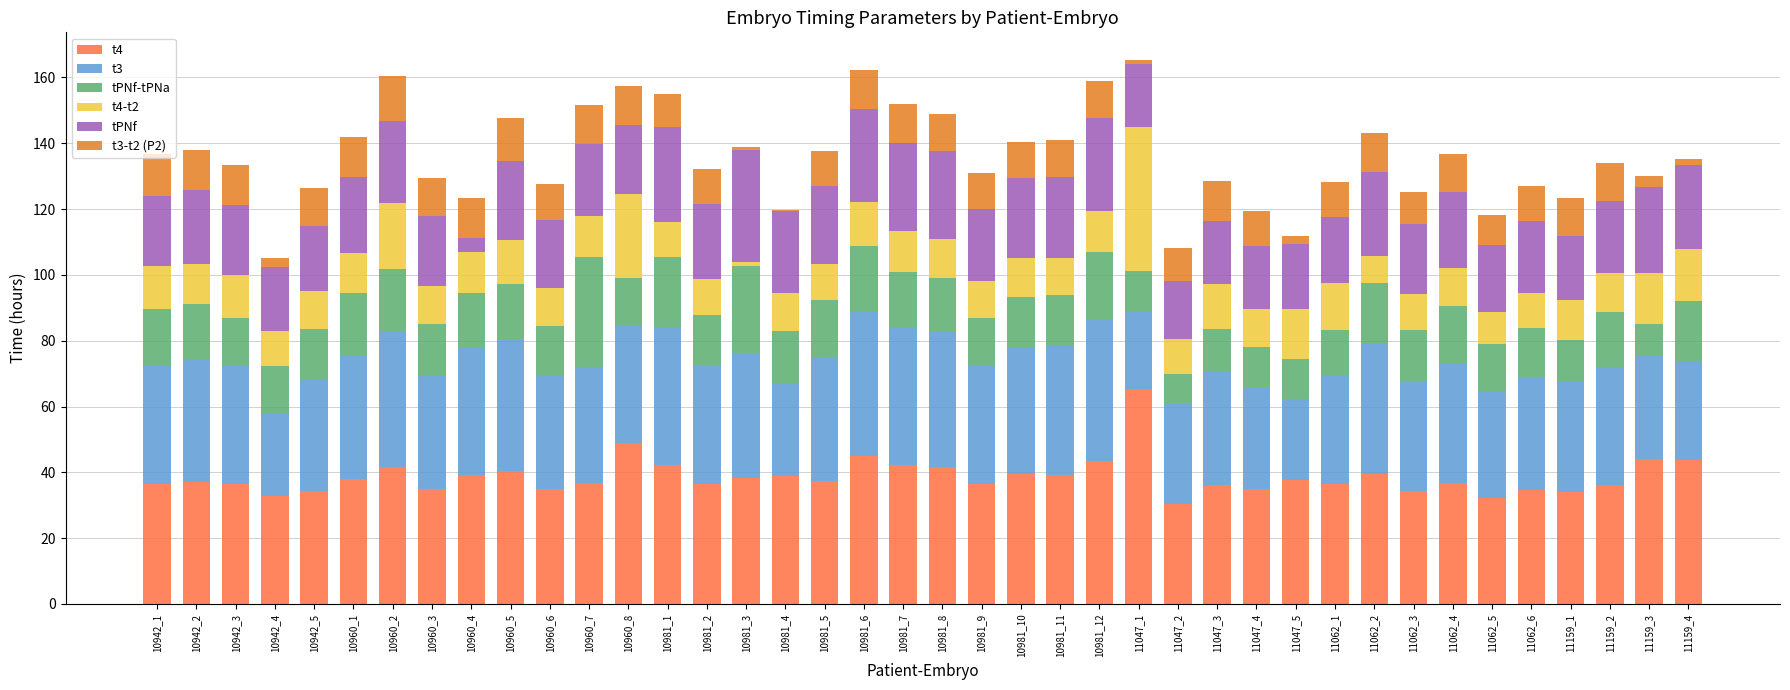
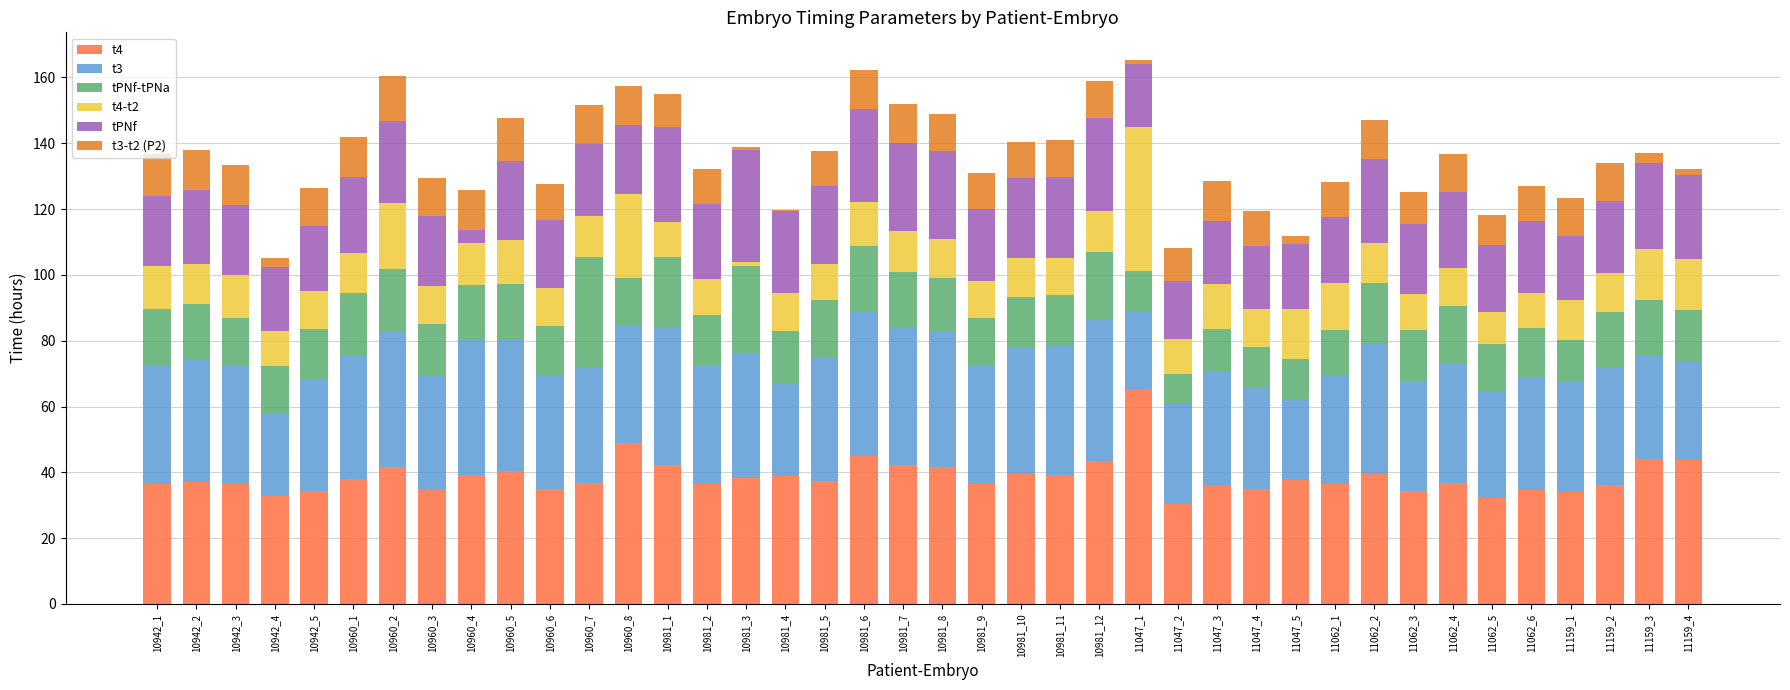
  {
    "t3": {
      "10942_1": 36,
      "10942_2": 37,
      "10942_3": 36,
      "10942_4": 25,
      "10942_5": 34,
      "10960_1": 38,
      "10960_2": 41,
      "10960_3": 35,
-     "10960_4": 39,
+     "10960_4": 41,
      "10960_5": 40,
      "10960_6": 34,
      "10960_7": 35,
      "10960_8": 35,
      "10981_1": 42,
      "10981_2": 36,
      "10981_3": 38,
      "10981_4": 28,
      "10981_5": 37,
      "10981_6": 44,
      "10981_7": 42,
      "10981_8": 41,
      "10981_9": 36,
      "10981_10": 39,
      "10981_11": 39,
      "10981_12": 43,
      "11047_1": 23,
      "11047_2": 30,
      "11047_3": 35,
      "11047_4": 31,
      "11047_5": 25,
      "11062_1": 33,
      "11062_2": 39,
      "11062_3": 33,
      "11062_4": 37,
      "11062_5": 32,
      "11062_6": 34,
      "11159_1": 34,
      "11159_2": 36,
      "11159_3": 32,
      "11159_4": 30
    },
    "tPNf-tPNa": {
      "10942_1": 17,
      "10942_2": 17,
      "10942_3": 15,
      "10942_4": 14,
      "10942_5": 15,
      "10960_1": 19,
      "10960_2": 19,
      "10960_3": 16,
      "10960_4": 16,
      "10960_5": 17,
      "10960_6": 15,
      "10960_7": 34,
      "10960_8": 15,
      "10981_1": 21,
      "10981_2": 15,
      "10981_3": 27,
      "10981_4": 16,
      "10981_5": 18,
      "10981_6": 20,
      "10981_7": 17,
      "10981_8": 16,
      "10981_9": 15,
      "10981_10": 15,
      "10981_11": 16,
      "10981_12": 21,
      "11047_1": 13,
      "11047_2": 9,
      "11047_3": 13,
      "11047_4": 12,
      "11047_5": 12,
      "11062_1": 14,
      "11062_2": 19,
      "11062_3": 16,
      "11062_4": 17,
      "11062_5": 15,
      "11062_6": 15,
      "11159_1": 13,
      "11159_2": 17,
-     "11159_3": 10,
-     "11159_4": 19
+     "11159_3": 17,
+     "11159_4": 16
    },
    "t4-t2": {
      "10942_1": 13,
      "10942_2": 12,
      "10942_3": 13,
      "10942_4": 11,
      "10942_5": 12,
      "10960_1": 12,
      "10960_2": 20,
      "10960_3": 12,
      "10960_4": 13,
      "10960_5": 13,
      "10960_6": 12,
      "10960_7": 12,
      "10960_8": 26,
      "10981_1": 10,
      "10981_2": 11,
      "10981_3": 1,
      "10981_4": 11,
      "10981_5": 11,
      "10981_6": 13,
      "10981_7": 12,
      "10981_8": 12,
      "10981_9": 11,
      "10981_10": 12,
      "10981_11": 11,
      "10981_12": 12,
      "11047_1": 44,
      "11047_2": 11,
      "11047_3": 14,
      "11047_4": 12,
      "11047_5": 15,
      "11062_1": 14,
-     "11062_2": 8,
+     "11062_2": 12,
      "11062_3": 11,
      "11062_4": 12,
      "11062_5": 10,
      "11062_6": 11,
      "11159_1": 12,
      "11159_2": 12,
      "11159_3": 16,
      "11159_4": 16
    },
    "tPNf": {
      "10942_1": 21,
      "10942_2": 23,
      "10942_3": 21,
      "10942_4": 20,
      "10942_5": 20,
      "10960_1": 23,
      "10960_2": 25,
      "10960_3": 21,
      "10960_4": 4,
      "10960_5": 24,
      "10960_6": 21,
      "10960_7": 22,
      "10960_8": 21,
      "10981_1": 29,
      "10981_2": 23,
      "10981_3": 34,
      "10981_4": 25,
      "10981_5": 24,
      "10981_6": 28,
      "10981_7": 27,
      "10981_8": 27,
      "10981_9": 22,
      "10981_10": 24,
      "10981_11": 25,
      "10981_12": 28,
      "11047_1": 19,
      "11047_2": 18,
      "11047_3": 19,
      "11047_4": 19,
      "11047_5": 20,
      "11062_1": 20,
      "11062_2": 26,
      "11062_3": 21,
      "11062_4": 23,
      "11062_5": 21,
      "11062_6": 22,
      "11159_1": 20,
      "11159_2": 22,
      "11159_3": 26,
      "11159_4": 26
    }
  }
